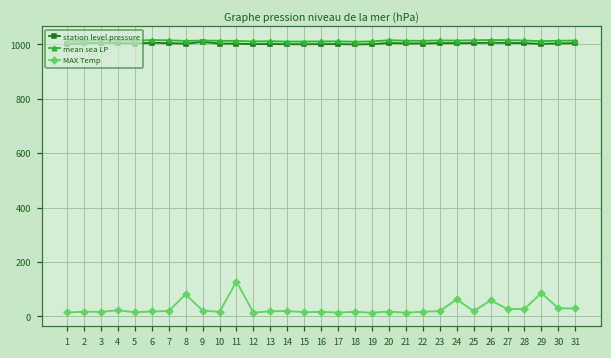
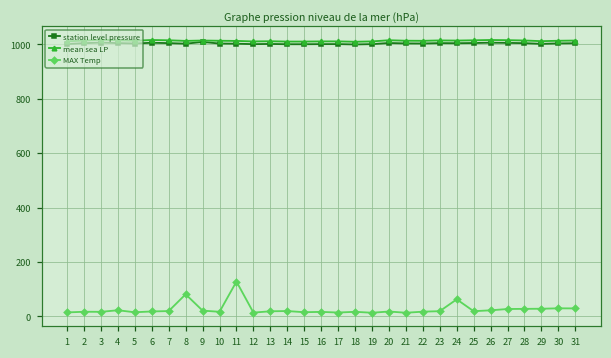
  {
    "station level pressure": {
      "7": 1010,
      "8": 1000
    },
    "mean sea LP": {
      "7": 1020,
      "8": 1010
    },
    "MAX Temp": {
      "1": 10,
      "2": 20,
      "3": 20,
      "4": 20,
      "5": 10,
      "6": 20,
      "7": 20,
      "8": 80,
      "9": 20,
      "10": 20,
      "11": 130,
      "12": 10,
      "13": 20,
      "14": 20,
      "15": 20,
      "16": 20,
      "17": 10,
      "18": 20,
      "19": 10,
      "20": 20,
      "21": 10,
      "22": 20,
      "23": 20,
      "24": 60,
      "25": 20,
-     "26": 60,
+     "26": 20,
      "27": 30,
      "28": 30,
-     "29": 90,
+     "29": 30,
      "30": 30,
      "31": 30
    }
  }
